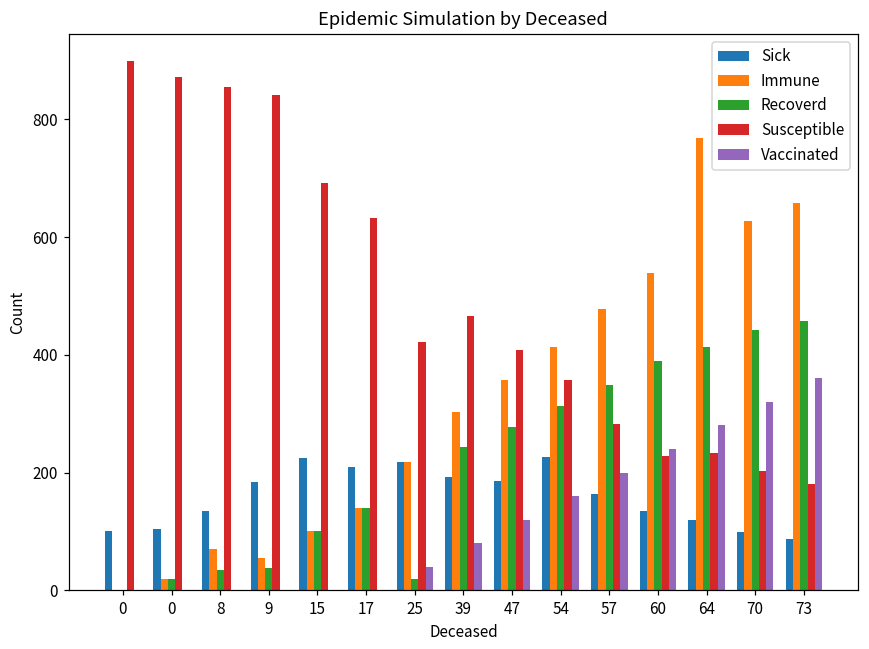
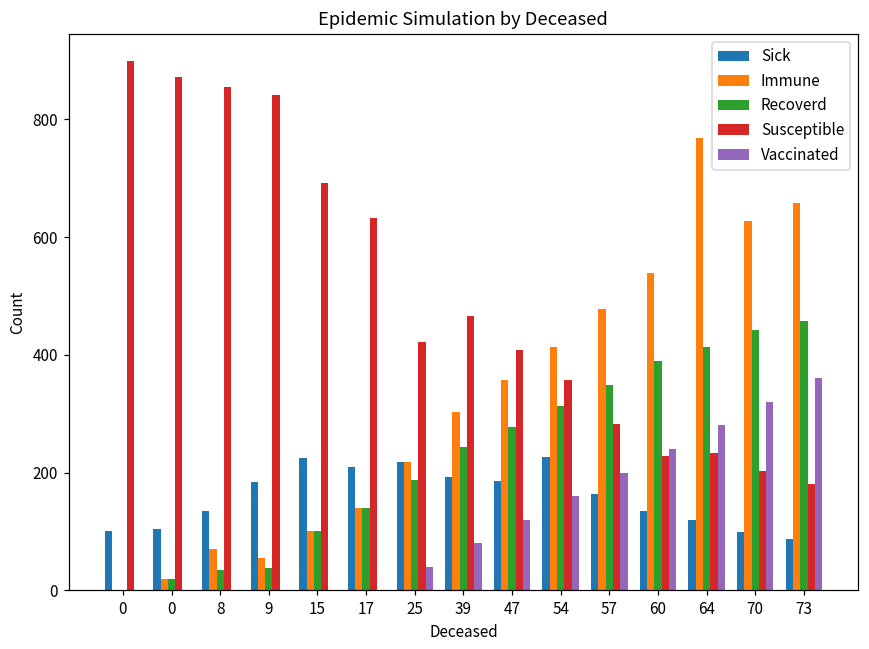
  {
    "Sick": {
      "8": 140,
      "9": 180,
      "15": 230,
      "17": 210,
      "25": 220,
      "39": 190,
      "47": 190,
      "54": 230,
      "57": 160,
      "60": 130,
      "64": 120,
      "70": 100,
      "73": 90
    },
    "Immune": {
      "8": 70,
      "9": 60,
      "15": 100,
      "17": 140,
      "25": 220,
      "39": 300,
      "47": 360,
      "54": 410,
      "57": 480,
      "60": 540,
      "64": 770,
      "70": 630,
      "73": 660
    },
    "Recoverd": {
      "8": 40,
      "9": 40,
      "15": 100,
      "17": 140,
-     "25": 20,
+     "25": 190,
      "39": 240,
      "47": 280,
      "54": 310,
      "57": 350,
      "60": 390,
      "64": 410,
      "70": 440,
      "73": 460
    },
    "Susceptible": {
      "8": 860,
      "9": 840,
      "15": 690,
      "17": 630,
      "25": 420,
      "39": 470,
      "47": 410,
      "54": 360,
      "57": 280,
      "60": 230,
      "64": 230,
      "70": 200,
      "73": 180
    },
    "Vaccinated": {
      "8": 0,
      "9": 0,
      "15": 0,
      "17": 0,
      "25": 40,
      "39": 80,
      "47": 120,
      "54": 160,
      "57": 200,
      "60": 240,
      "64": 280,
      "70": 320,
      "73": 360
    }
  }
